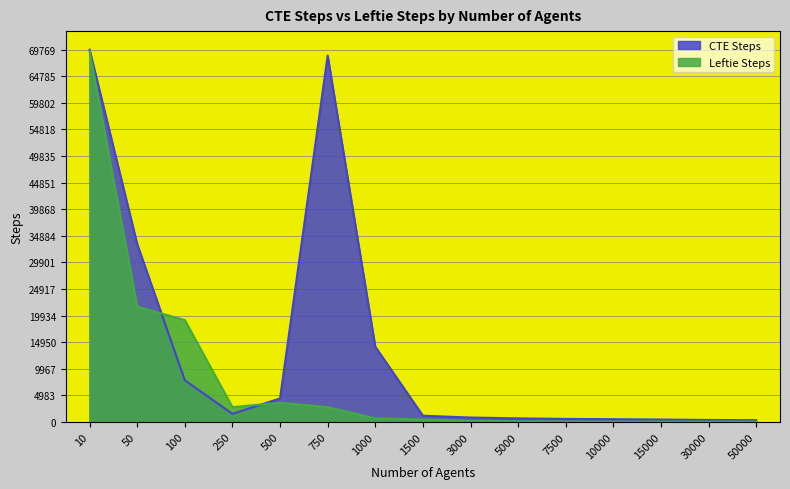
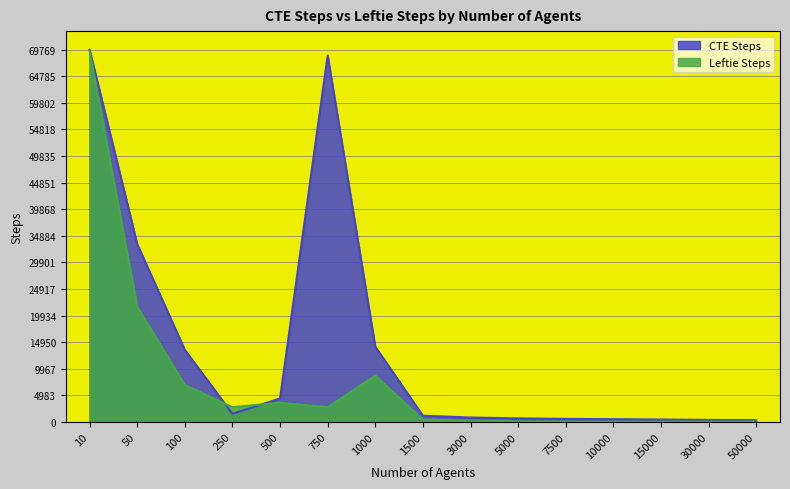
  {
    "CTE Steps": {
      "50": 33000,
-     "100": 8000,
+     "100": 14000,
      "250": 2000,
      "500": 4000,
      "750": 69000,
      "1000": 14000,
      "1500": 1000,
      "3000": 1000,
      "5000": 1000,
      "7500": 1000
    },
    "Leftie Steps": {
      "50": 22000,
-     "100": 19000,
+     "100": 7000,
      "250": 3000,
      "500": 4000,
      "750": 3000,
-     "1000": 1000,
+     "1000": 9000,
      "1500": 0,
      "3000": 0,
      "5000": 0,
      "7500": 0
    }
  }
